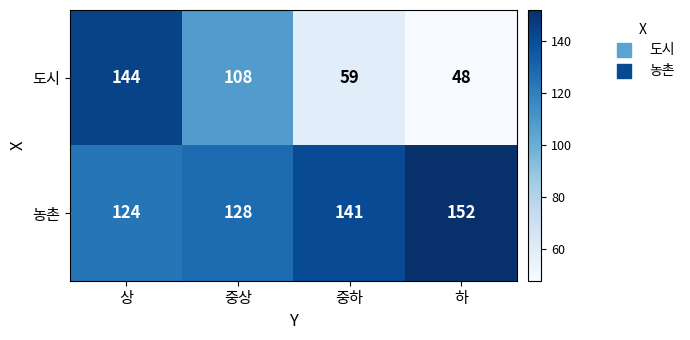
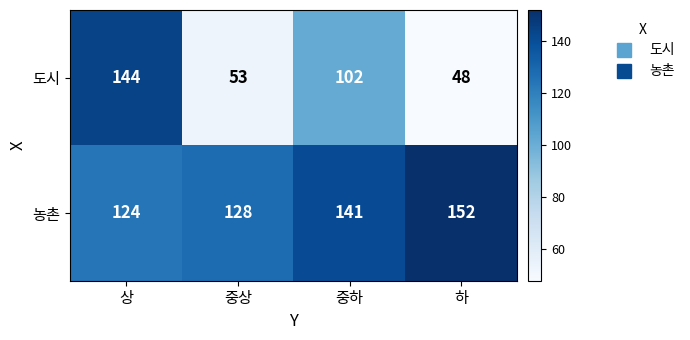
  {
    "도시": {
      "상": 144,
-     "중상": 108,
-     "중하": 59,
+     "중상": 53,
+     "중하": 102,
      "하": 48
    },
    "농촌": {
      "상": 124,
      "중상": 128,
      "중하": 141,
      "하": 152
    }
  }
